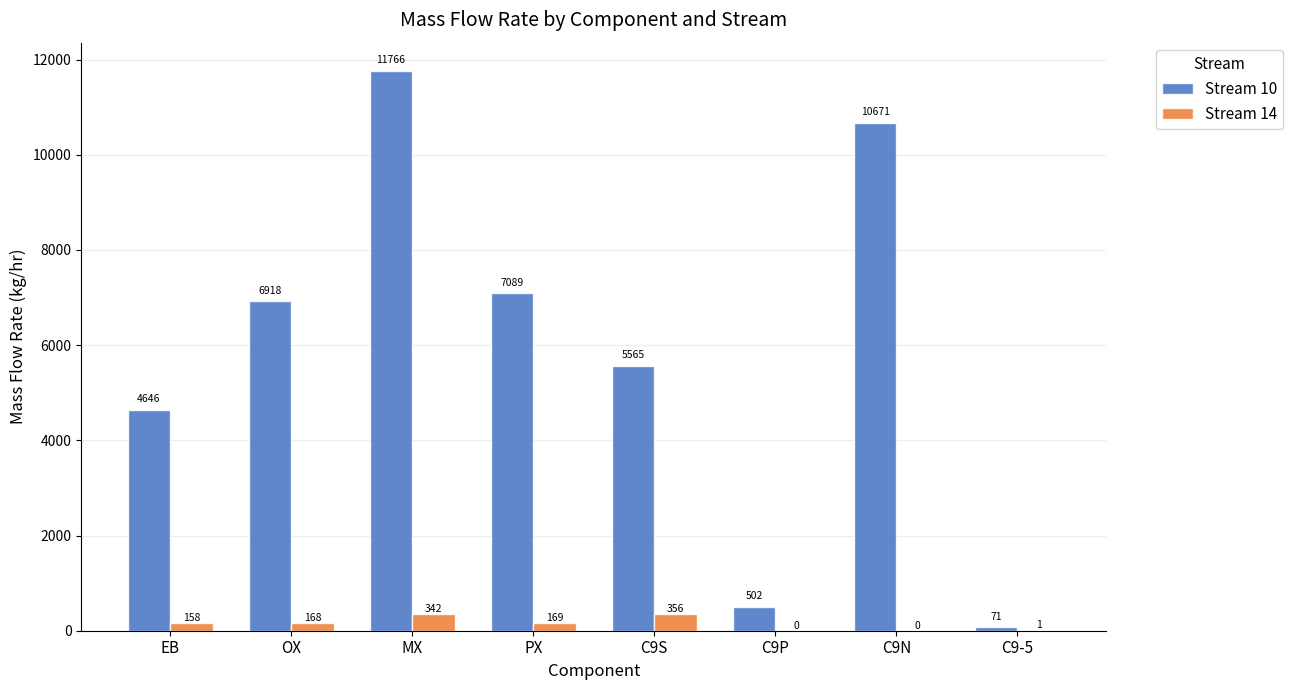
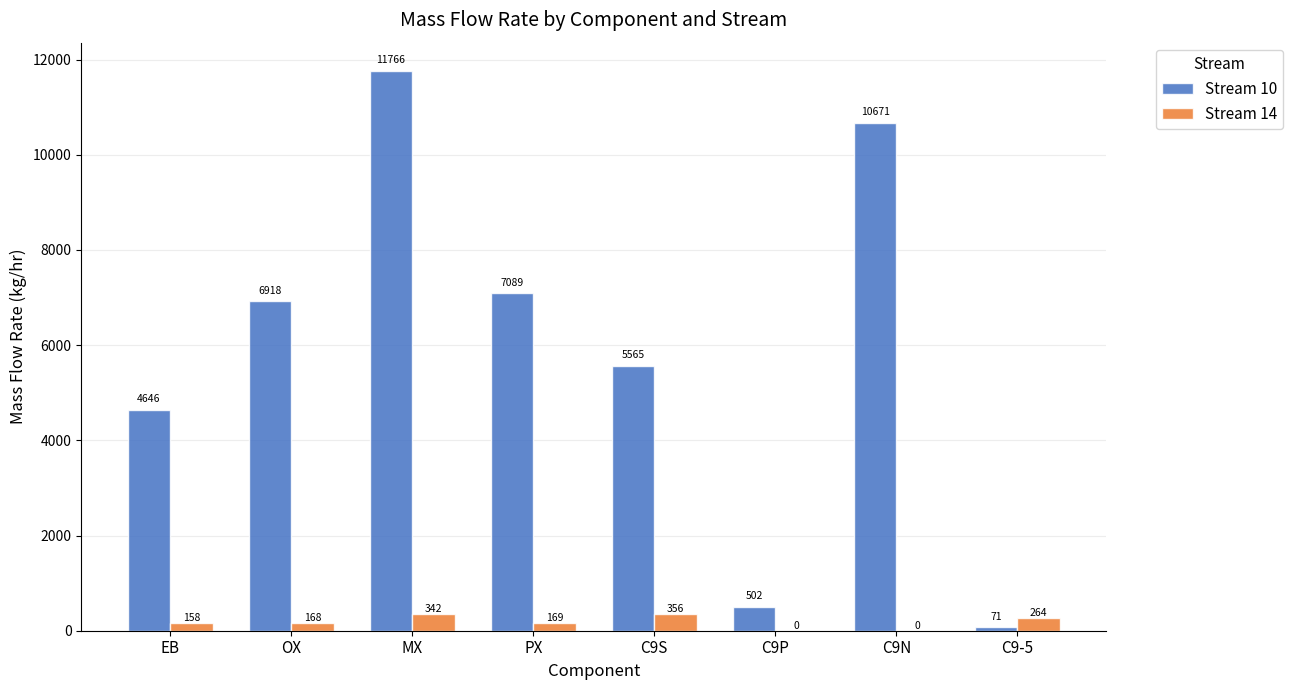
  {
    "Stream 10": {
      "EB": 4646,
      "OX": 6918,
      "MX": 11766,
      "PX": 7089,
      "C9S": 5565,
      "C9P": 502,
      "C9N": 10671,
      "C9-5": 71
    },
    "Stream 14": {
      "EB": 158,
      "OX": 168,
      "MX": 342,
      "PX": 169,
      "C9S": 356,
      "C9P": 0,
      "C9N": 0,
-     "C9-5": 1
+     "C9-5": 264
    }
  }
